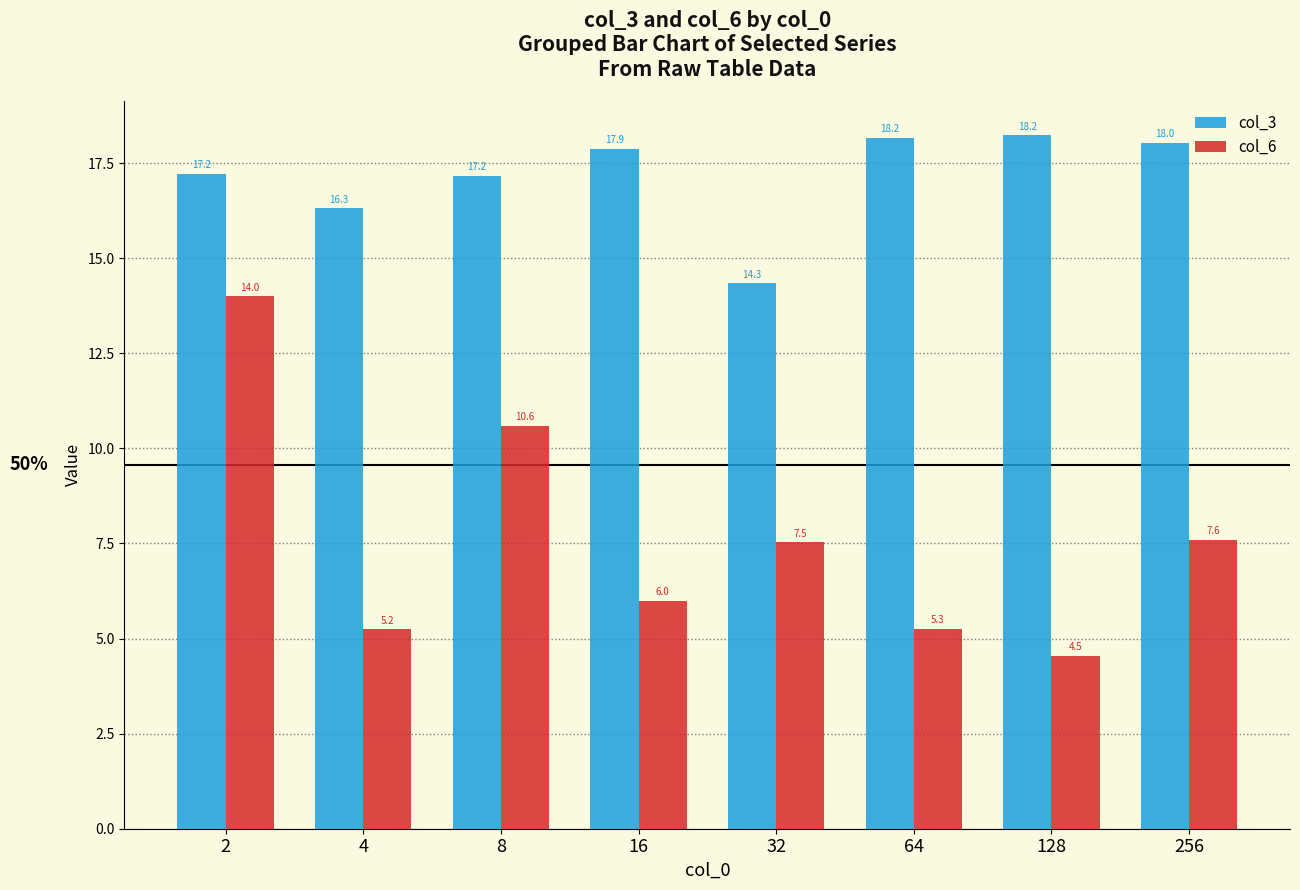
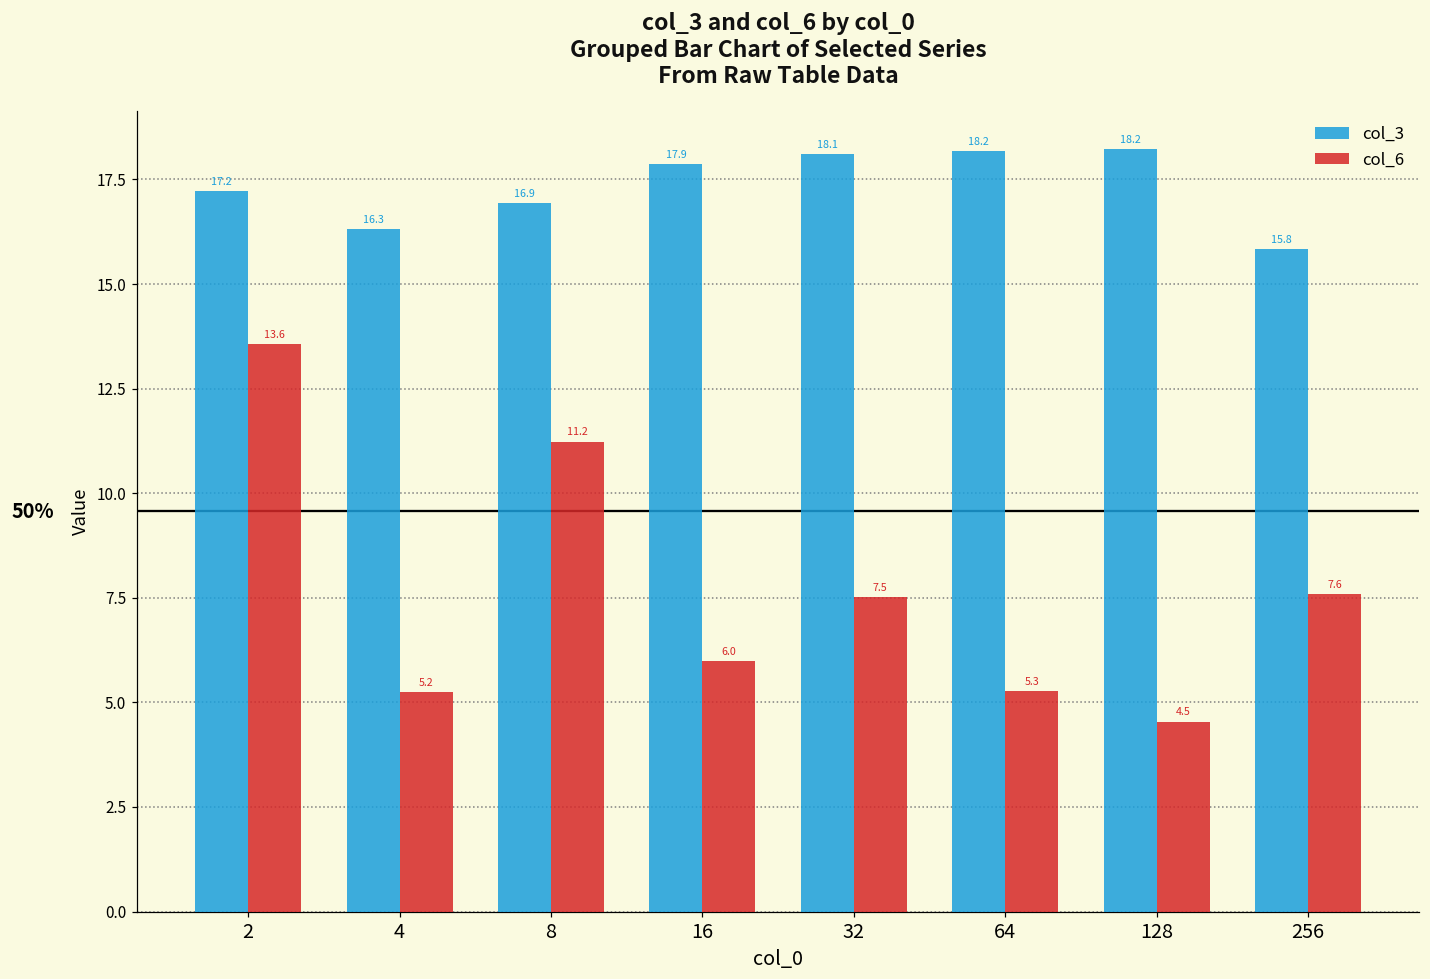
  {
    "col_3": {
      "2": 17.2,
      "4": 16.3,
-     "8": 17.2,
+     "8": 16.9,
      "16": 17.9,
-     "32": 14.3,
+     "32": 18.1,
      "64": 18.2,
      "128": 18.2,
-     "256": 18.0
+     "256": 15.8
    },
    "col_6": {
-     "2": 14.0,
+     "2": 13.6,
      "4": 5.2,
-     "8": 10.6,
+     "8": 11.2,
      "16": 6.0,
      "32": 7.5,
      "64": 5.3,
      "128": 4.5,
      "256": 7.6
    }
  }
